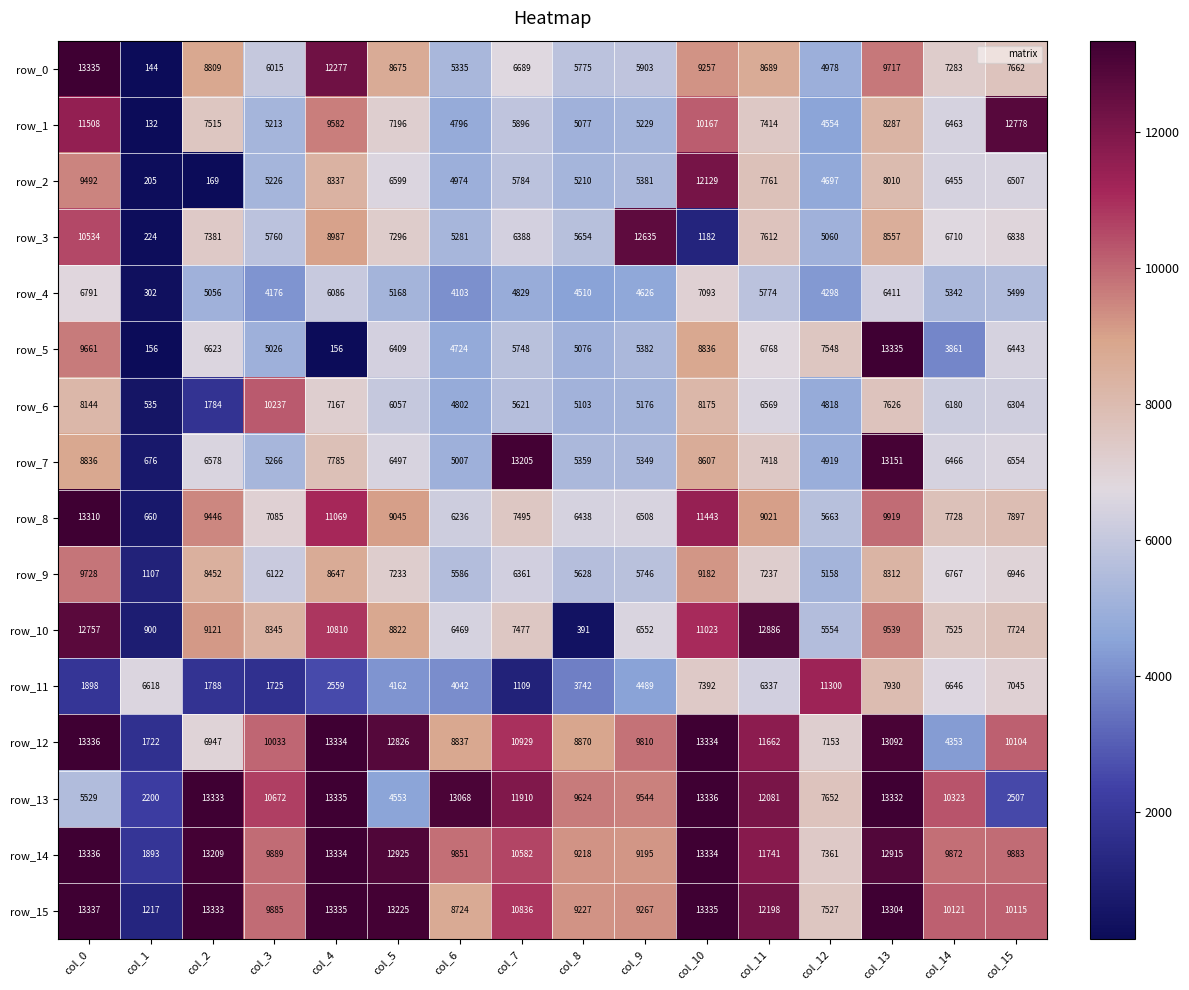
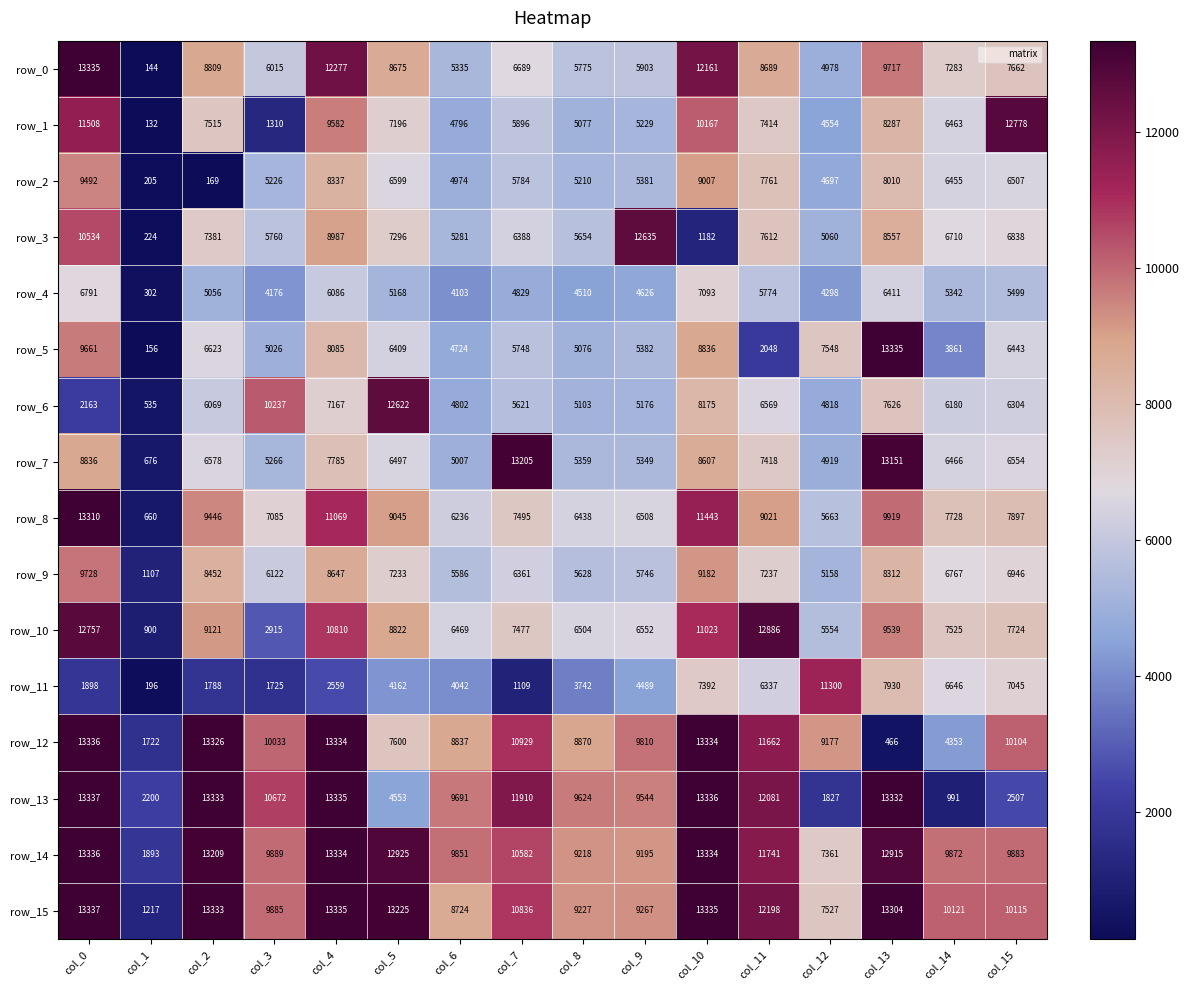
  {
    "row_0": {
      "col_0": 13335,
      "col_1": 144,
      "col_2": 8809,
      "col_3": 6015,
      "col_4": 12277,
      "col_5": 8675,
      "col_6": 5335,
      "col_7": 6689,
      "col_8": 5775,
      "col_9": 5903,
-     "col_10": 9257,
+     "col_10": 12161,
      "col_11": 8689,
      "col_12": 4978,
      "col_13": 9717,
      "col_14": 7283,
      "col_15": 7662
    },
    "row_1": {
      "col_0": 11508,
      "col_1": 132,
      "col_2": 7515,
-     "col_3": 5213,
+     "col_3": 1310,
      "col_4": 9582,
      "col_5": 7196,
      "col_6": 4796,
      "col_7": 5896,
      "col_8": 5077,
      "col_9": 5229,
      "col_10": 10167,
      "col_11": 7414,
      "col_12": 4554,
      "col_13": 8287,
      "col_14": 6463,
      "col_15": 12778
    },
    "row_2": {
      "col_0": 9492,
      "col_1": 205,
      "col_2": 169,
      "col_3": 5226,
      "col_4": 8337,
      "col_5": 6599,
      "col_6": 4974,
      "col_7": 5784,
      "col_8": 5210,
      "col_9": 5381,
-     "col_10": 12129,
+     "col_10": 9007,
      "col_11": 7761,
      "col_12": 4697,
      "col_13": 8010,
      "col_14": 6455,
      "col_15": 6507
    },
    "row_5": {
      "col_0": 9661,
      "col_1": 156,
      "col_2": 6623,
      "col_3": 5026,
-     "col_4": 156,
+     "col_4": 8085,
      "col_5": 6409,
      "col_6": 4724,
      "col_7": 5748,
      "col_8": 5076,
      "col_9": 5382,
      "col_10": 8836,
-     "col_11": 6768,
+     "col_11": 2048,
      "col_12": 7548,
      "col_13": 13335,
      "col_14": 3861,
      "col_15": 6443
    },
    "row_6": {
-     "col_0": 8144,
+     "col_0": 2163,
      "col_1": 535,
-     "col_2": 1784,
+     "col_2": 6069,
      "col_3": 10237,
      "col_4": 7167,
-     "col_5": 6057,
+     "col_5": 12622,
      "col_6": 4802,
      "col_7": 5621,
      "col_8": 5103,
      "col_9": 5176,
      "col_10": 8175,
      "col_11": 6569,
      "col_12": 4818,
      "col_13": 7626,
      "col_14": 6180,
      "col_15": 6304
    },
    "row_10": {
      "col_0": 12757,
      "col_1": 900,
      "col_2": 9121,
-     "col_3": 8345,
+     "col_3": 2915,
      "col_4": 10810,
      "col_5": 8822,
      "col_6": 6469,
      "col_7": 7477,
-     "col_8": 391,
+     "col_8": 6504,
      "col_9": 6552,
      "col_10": 11023,
      "col_11": 12886,
      "col_12": 5554,
      "col_13": 9539,
      "col_14": 7525,
      "col_15": 7724
    },
    "row_11": {
      "col_0": 1898,
-     "col_1": 6618,
+     "col_1": 196,
      "col_2": 1788,
      "col_3": 1725,
      "col_4": 2559,
      "col_5": 4162,
      "col_6": 4042,
      "col_7": 1109,
      "col_8": 3742,
      "col_9": 4489,
      "col_10": 7392,
      "col_11": 6337,
      "col_12": 11300,
      "col_13": 7930,
      "col_14": 6646,
      "col_15": 7045
    },
    "row_12": {
      "col_0": 13336,
      "col_1": 1722,
-     "col_2": 6947,
+     "col_2": 13326,
      "col_3": 10033,
      "col_4": 13334,
-     "col_5": 12826,
+     "col_5": 7600,
      "col_6": 8837,
      "col_7": 10929,
      "col_8": 8870,
      "col_9": 9810,
      "col_10": 13334,
      "col_11": 11662,
-     "col_12": 7153,
-     "col_13": 13092,
+     "col_12": 9177,
+     "col_13": 466,
      "col_14": 4353,
      "col_15": 10104
    },
    "row_13": {
-     "col_0": 5529,
+     "col_0": 13337,
      "col_1": 2200,
      "col_2": 13333,
      "col_3": 10672,
      "col_4": 13335,
      "col_5": 4553,
-     "col_6": 13068,
+     "col_6": 9691,
      "col_7": 11910,
      "col_8": 9624,
      "col_9": 9544,
      "col_10": 13336,
      "col_11": 12081,
-     "col_12": 7652,
+     "col_12": 1827,
      "col_13": 13332,
-     "col_14": 10323,
+     "col_14": 991,
      "col_15": 2507
    }
  }
